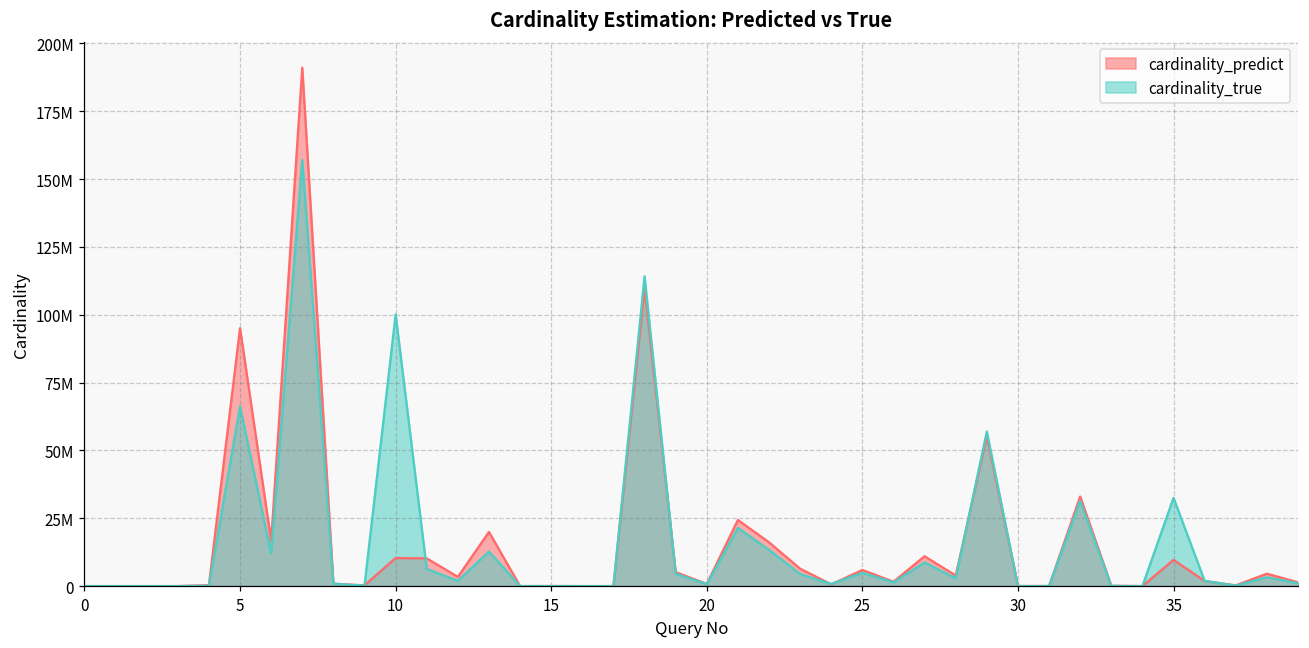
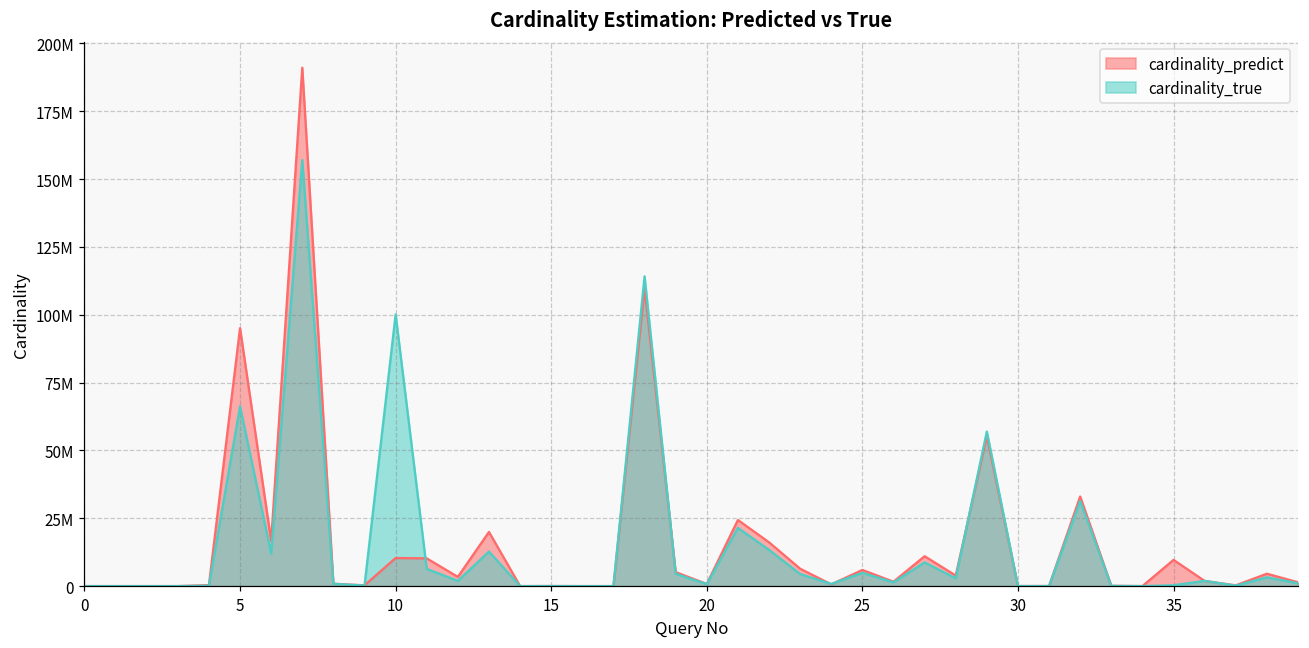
  {
    "cardinality_predict": {
      "5": 95000000,
      "10": 10000000,
      "25": 6000000,
      "35": 10000000
    },
    "cardinality_true": {
      "5": 66000000,
      "10": 100000000,
      "25": 5000000,
-     "35": 33000000
+     "35": 0
    }
  }
